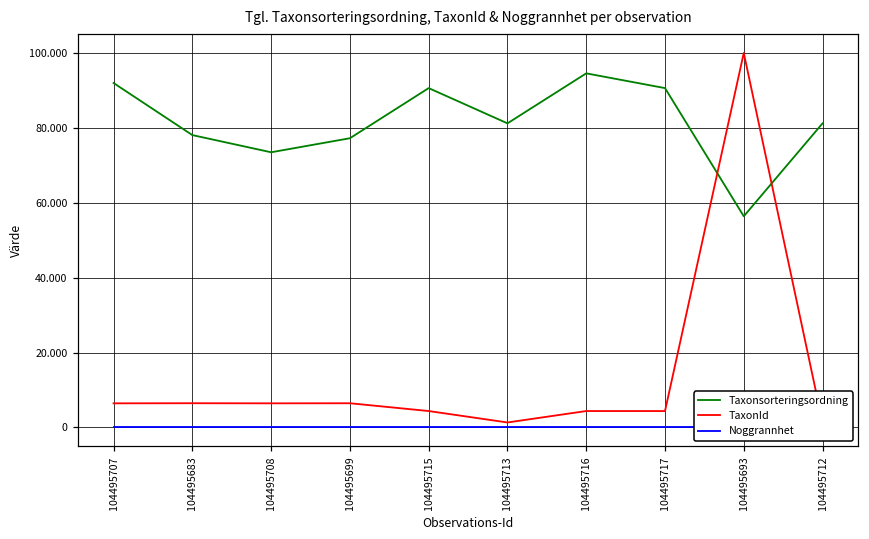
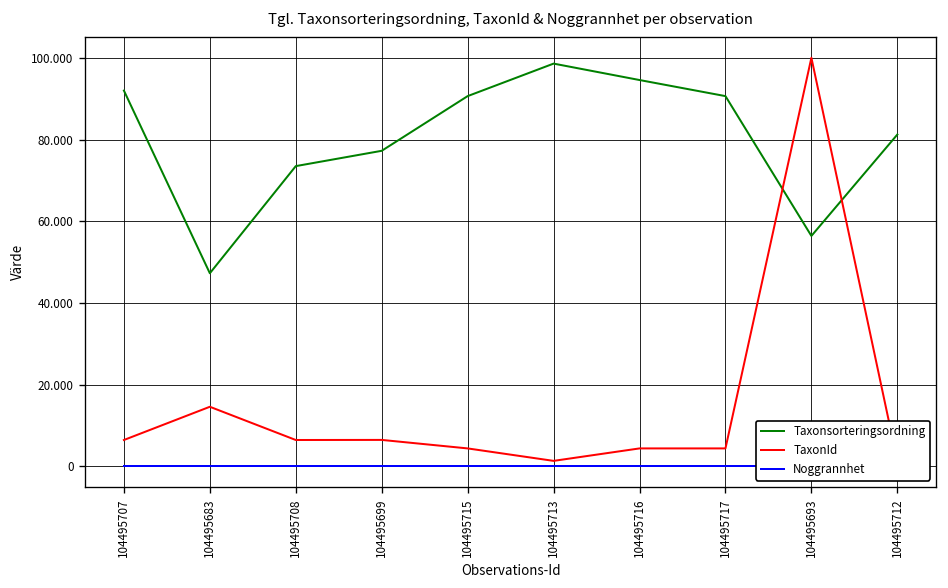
  {
    "Taxonsorteringsordning": {
      "104495707": 92,
-     "104495683": 78,
+     "104495683": 47,
      "104495708": 74,
      "104495699": 77,
      "104495715": 91,
-     "104495713": 81,
+     "104495713": 99,
      "104495716": 95,
      "104495717": 91,
      "104495693": 56,
      "104495712": 81
    },
    "TaxonId": {
      "104495707": 6,
-     "104495683": 6,
+     "104495683": 15,
      "104495708": 6,
      "104495699": 6,
      "104495715": 4,
      "104495713": 1,
      "104495716": 4,
      "104495717": 4,
      "104495693": 100
    },
    "Noggrannhet": {
      "104495707": 0,
      "104495683": 0,
      "104495708": 0,
      "104495699": 0,
      "104495715": 0,
      "104495713": 0,
      "104495716": 0,
      "104495717": 0
    }
  }
